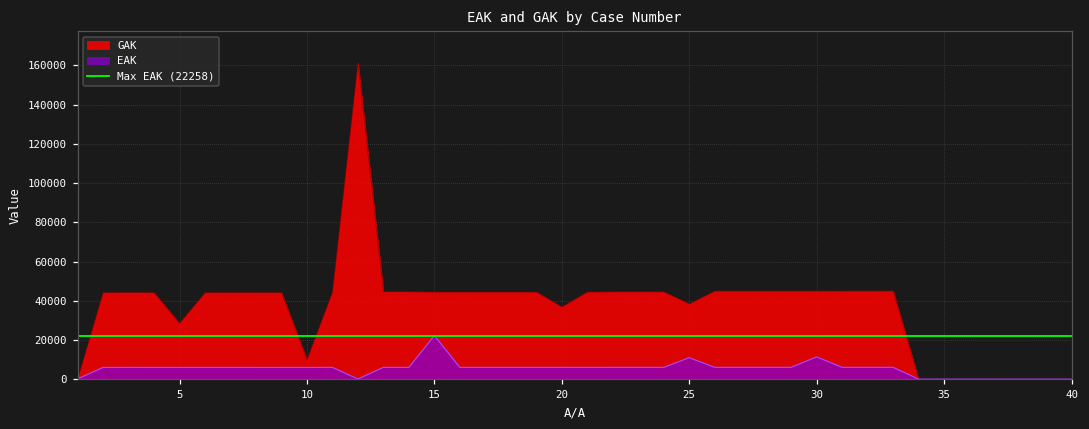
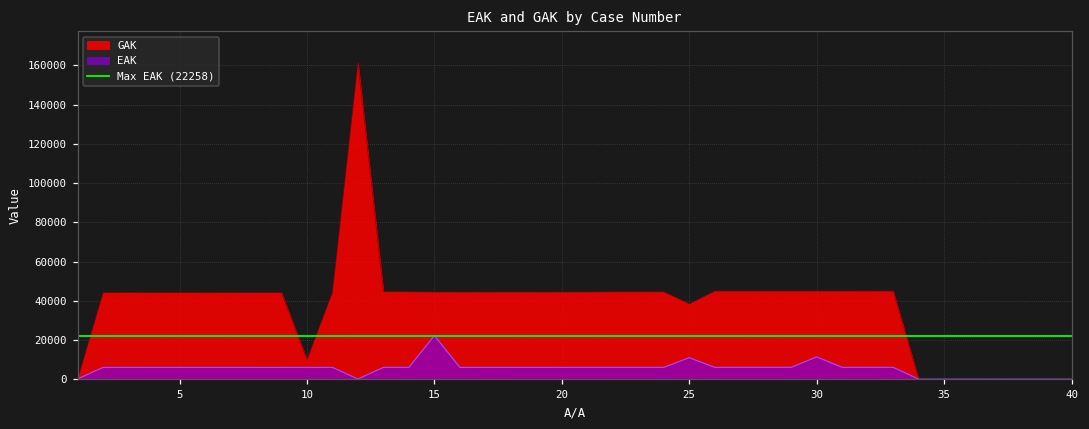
  {
    "GAK": {
-     "5": 29000,
+     "5": 44000,
      "10": 10000,
      "15": 44000,
-     "20": 37000,
+     "20": 44000,
      "25": 38000,
      "30": 45000
    },
    "EAK": {
      "5": 6000,
      "10": 6000,
      "15": 22000,
      "20": 6000,
      "25": 11000,
      "30": 11000
    }
  }
